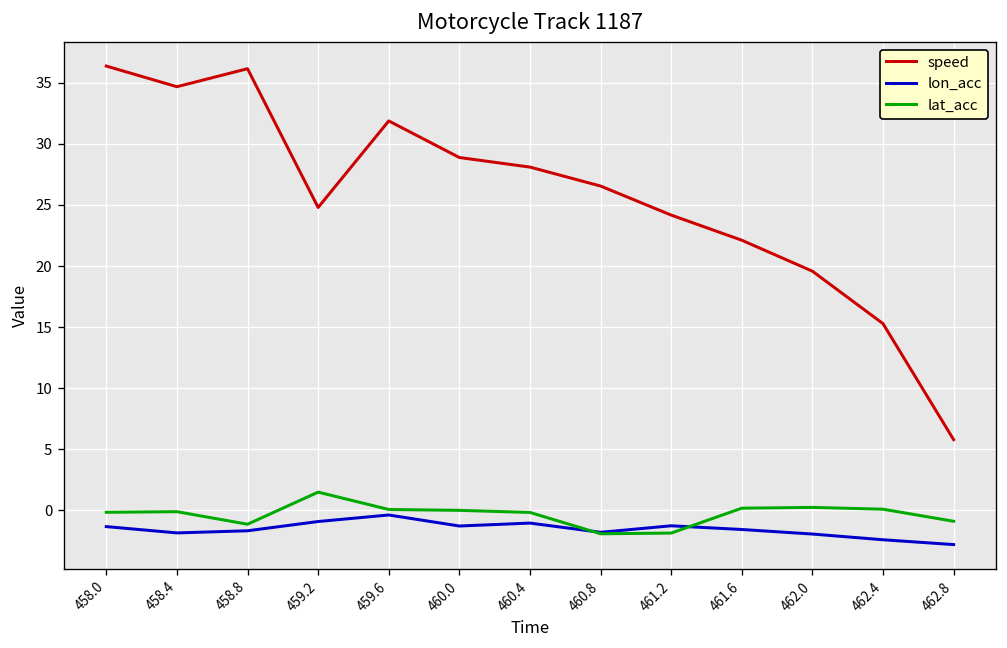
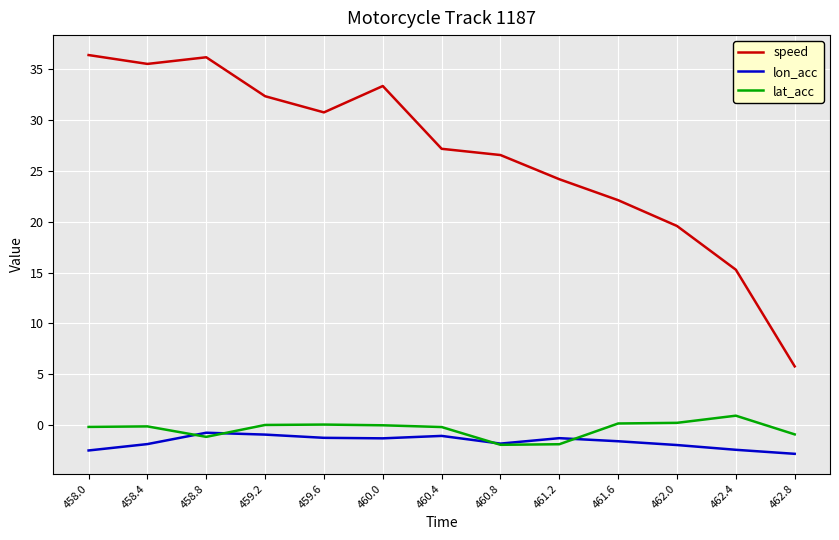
  {
    "speed": {
      "458.0": 36.4,
-     "458.4": 34.7,
+     "458.4": 35.5,
      "458.8": 36.2,
-     "459.2": 24.8,
-     "459.6": 31.9,
-     "460.0": 28.9,
-     "460.4": 28.1,
+     "459.2": 32.3,
+     "459.6": 30.7,
+     "460.0": 33.3,
+     "460.4": 27.2,
      "460.8": 26.6,
      "461.2": 24.2,
      "461.6": 22.1,
      "462.0": 19.6,
      "462.4": 15.3,
      "462.8": 5.8
    },
    "lon_acc": {
-     "458.0": -1.3,
+     "458.0": -2.5,
      "458.4": -1.9,
-     "458.8": -1.7,
+     "458.8": -0.7,
      "459.2": -0.9,
-     "459.6": -0.4,
+     "459.6": -1.2,
      "460.0": -1.3,
      "460.4": -1.1,
      "461.2": -1.3,
      "461.6": -1.6,
      "462.0": -2.0,
      "462.4": -2.4,
      "462.8": -2.8
    },
    "lat_acc": {
      "458.0": -0.2,
      "458.4": -0.1,
      "458.8": -1.1,
-     "459.2": 1.5,
+     "459.2": 0.0,
      "459.6": 0.1,
      "460.0": 0.0,
      "460.4": -0.2,
      "461.2": -1.9,
      "461.6": 0.2,
      "462.0": 0.2,
-     "462.4": 0.1,
+     "462.4": 0.9,
      "462.8": -0.9
    }
  }
